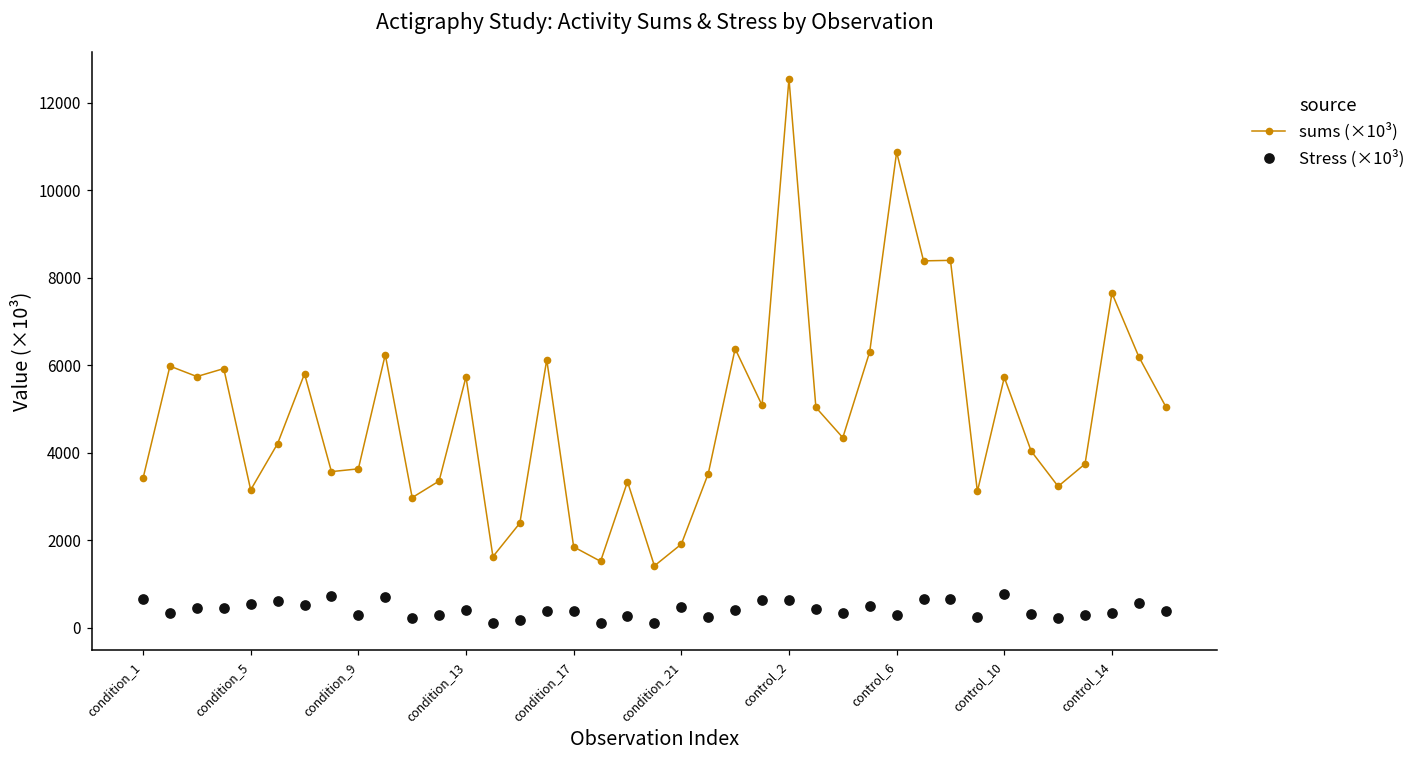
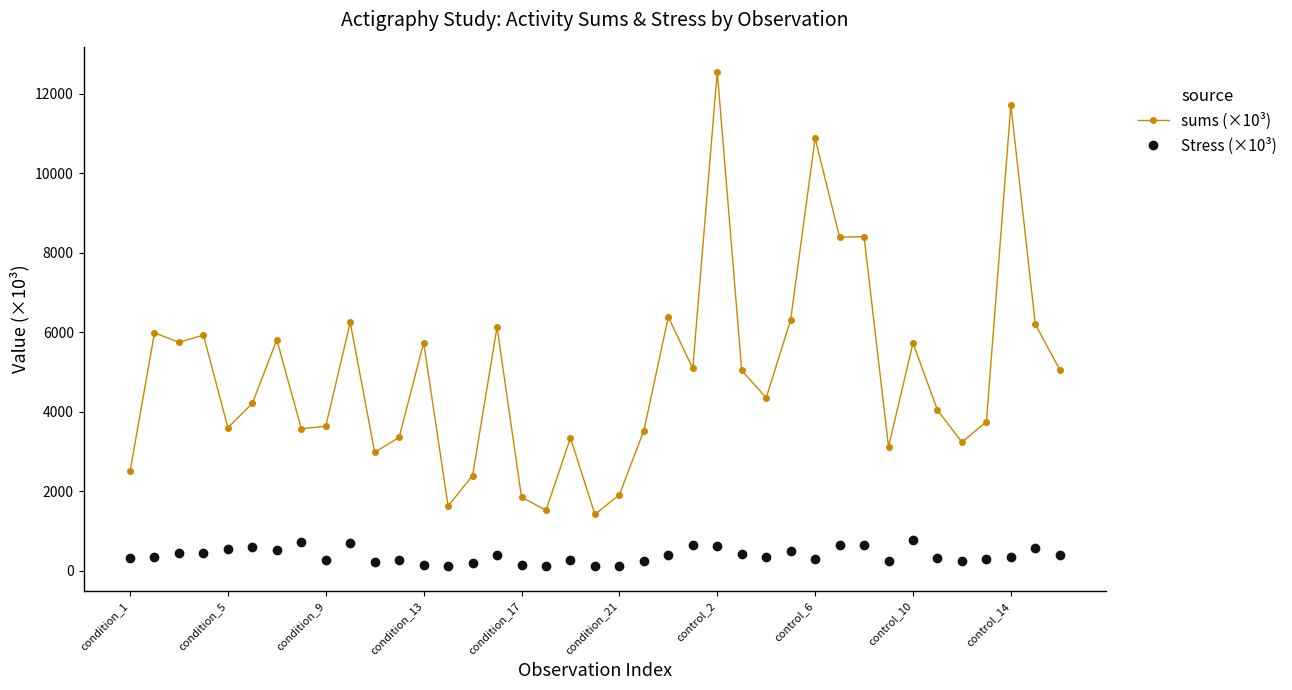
  {
    "sums (×10³)": {
-     "condition_1": 3400,
-     "condition_5": 3200,
+     "condition_1": 2500,
+     "condition_5": 3600,
      "condition_9": 3600,
      "condition_13": 5700,
      "condition_17": 1800,
      "condition_21": 1900,
      "control_2": 12600,
      "control_6": 10900,
      "control_10": 5700,
-     "control_14": 7700
+     "control_14": 11700
    },
    "Stress (×10³)": {
-     "condition_1": 700,
+     "condition_1": 300,
      "condition_5": 600,
      "condition_9": 300,
-     "condition_13": 400,
-     "condition_17": 400,
-     "condition_21": 500,
+     "condition_13": 200,
+     "condition_17": 100,
+     "condition_21": 100,
      "control_2": 600,
      "control_6": 300,
      "control_10": 800,
      "control_14": 300
    }
  }
